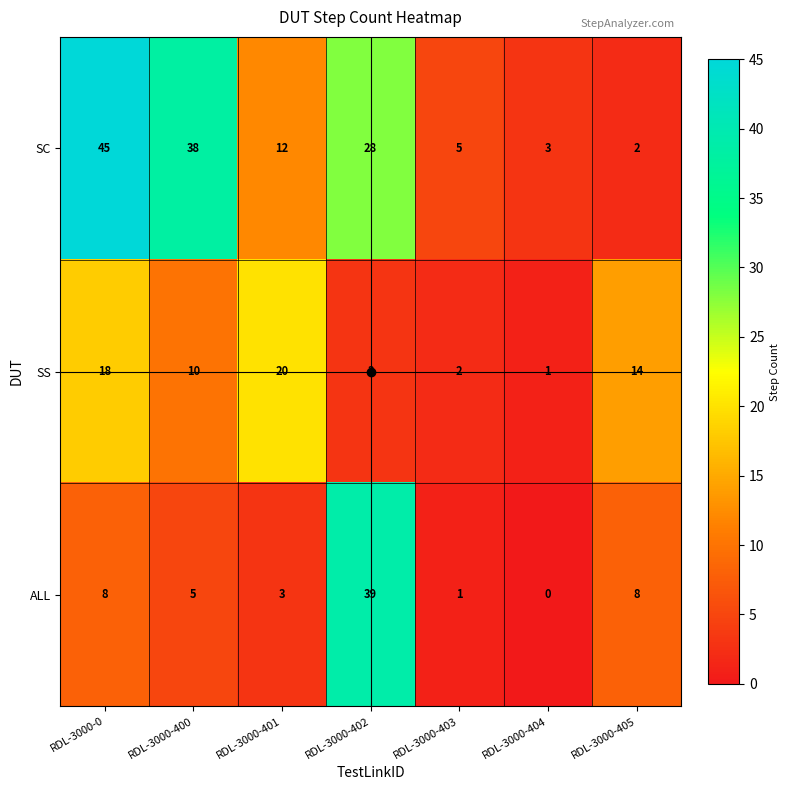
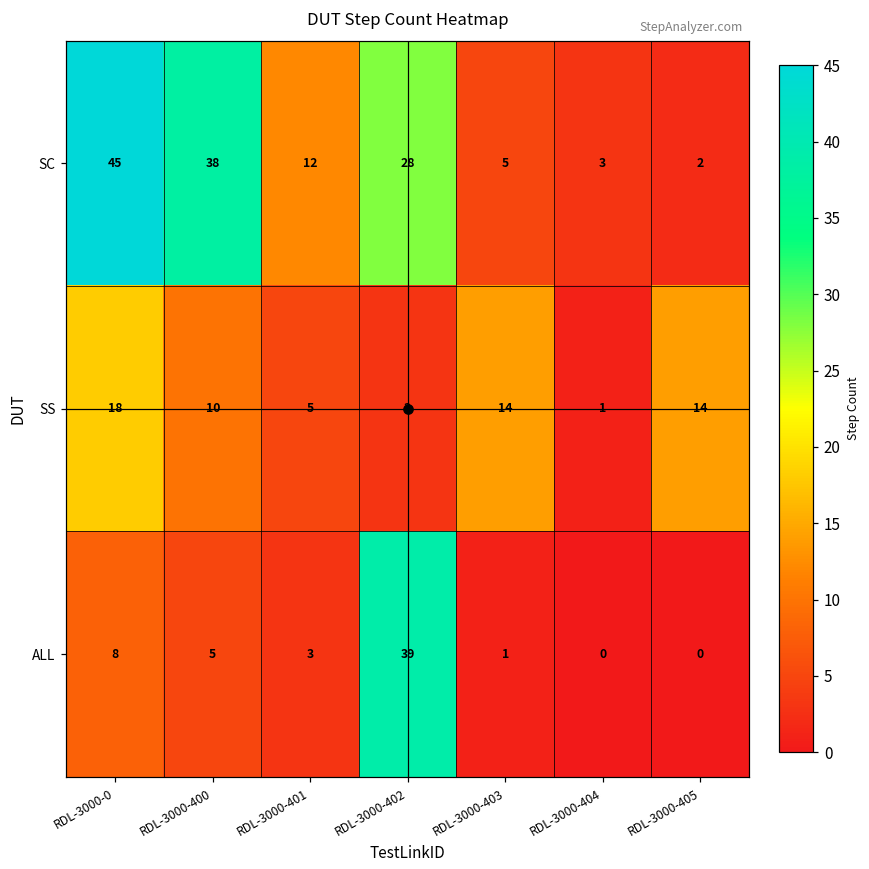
  {
    "SC": {
      "RDL-3000-0": 45,
      "RDL-3000-400": 38,
      "RDL-3000-401": 12,
      "RDL-3000-402": 28,
      "RDL-3000-403": 5,
      "RDL-3000-404": 3,
      "RDL-3000-405": 2
    },
    "SS": {
      "RDL-3000-0": 18,
      "RDL-3000-400": 10,
-     "RDL-3000-401": 20,
-     "RDL-3000-403": 2,
+     "RDL-3000-401": 5,
+     "RDL-3000-403": 14,
      "RDL-3000-404": 1,
      "RDL-3000-405": 14
    },
    "ALL": {
      "RDL-3000-0": 8,
      "RDL-3000-400": 5,
      "RDL-3000-401": 3,
      "RDL-3000-402": 39,
      "RDL-3000-403": 1,
      "RDL-3000-404": 0,
-     "RDL-3000-405": 8
+     "RDL-3000-405": 0
    }
  }
